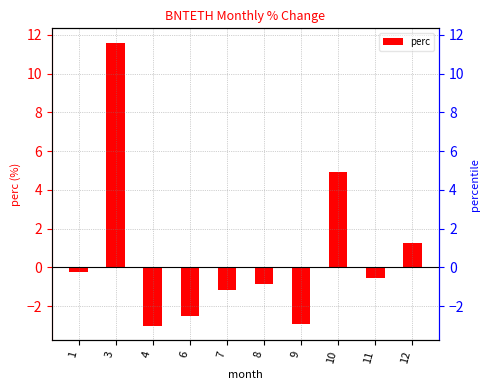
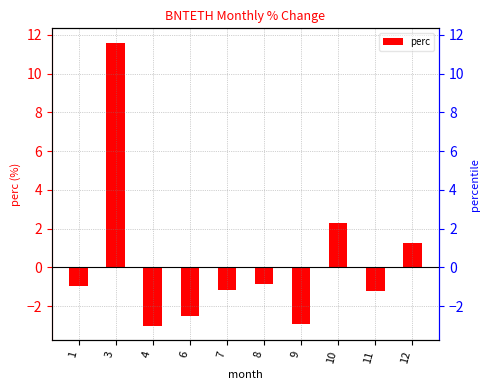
  {
-   "1": -0.3,
+   "1": -0.9,
    "3": 11.6,
    "4": -3.0,
    "6": -2.5,
    "7": -1.2,
    "8": -0.9,
    "9": -2.9,
-   "10": 4.9,
-   "11": -0.6,
+   "10": 2.3,
+   "11": -1.2,
    "12": 1.3
  }
